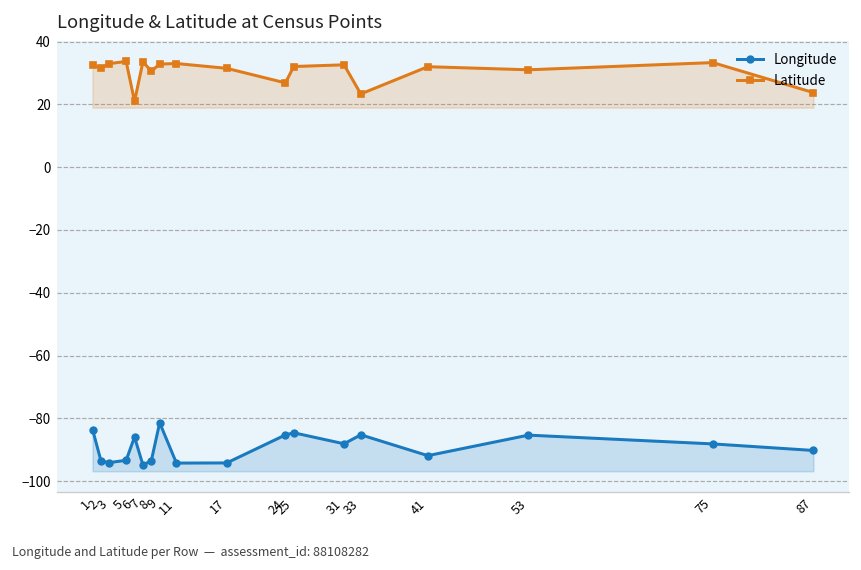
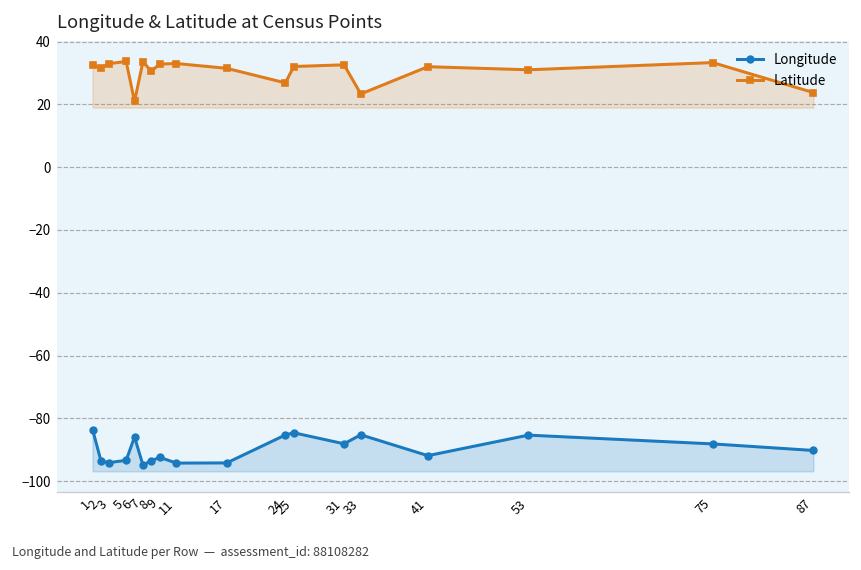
  {
    "Longitude": {
      "1": -84,
      "2": -94,
      "3": -94,
      "5": -93,
      "6": -86,
      "7": -95,
      "8": -93,
-     "9": -81,
+     "9": -92,
      "11": -94,
      "17": -94,
      "24": -85,
      "25": -85,
      "31": -88,
      "33": -85,
      "41": -92,
      "53": -85,
      "75": -88,
      "87": -90
    },
    "Latitude": {
      "1": 33,
      "2": 32,
      "3": 33,
      "5": 34,
      "6": 21,
      "7": 34,
      "8": 31,
      "9": 33,
      "11": 33,
      "17": 31,
      "24": 27,
      "25": 32,
      "31": 33,
      "33": 23,
      "41": 32,
      "53": 31,
      "75": 33,
      "87": 24
    }
  }
